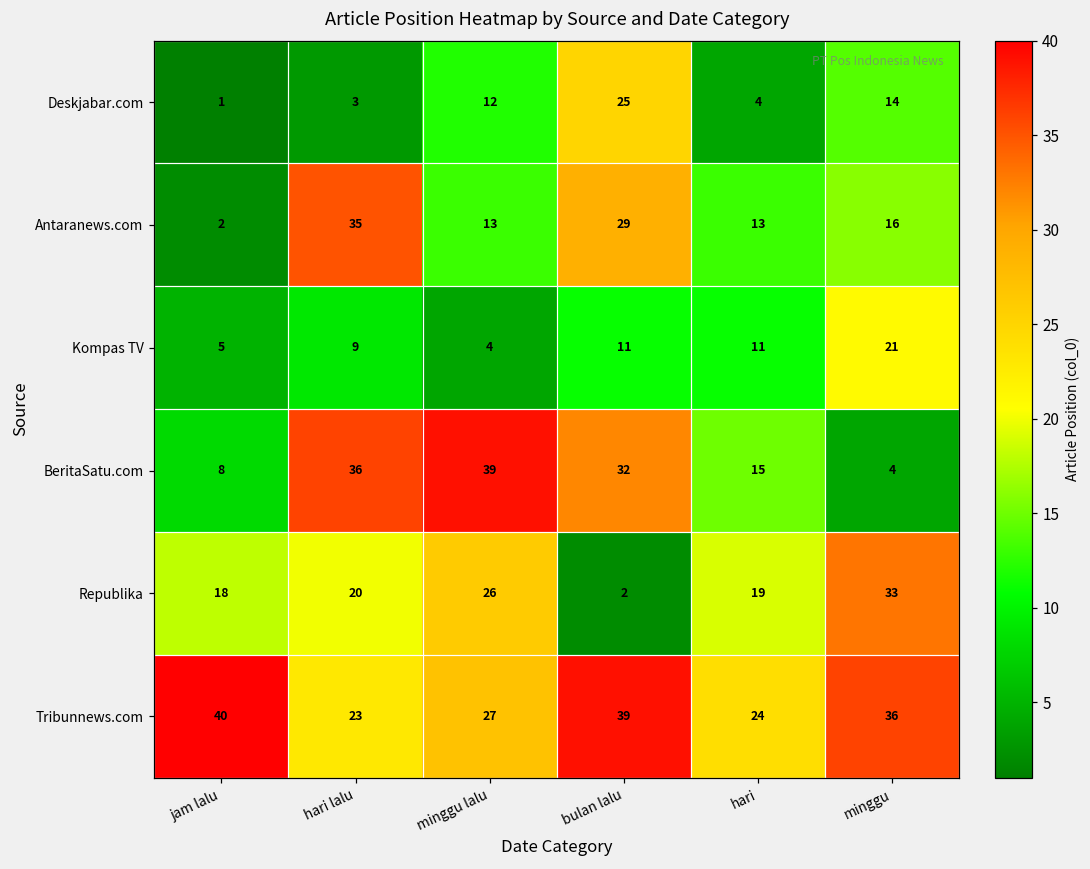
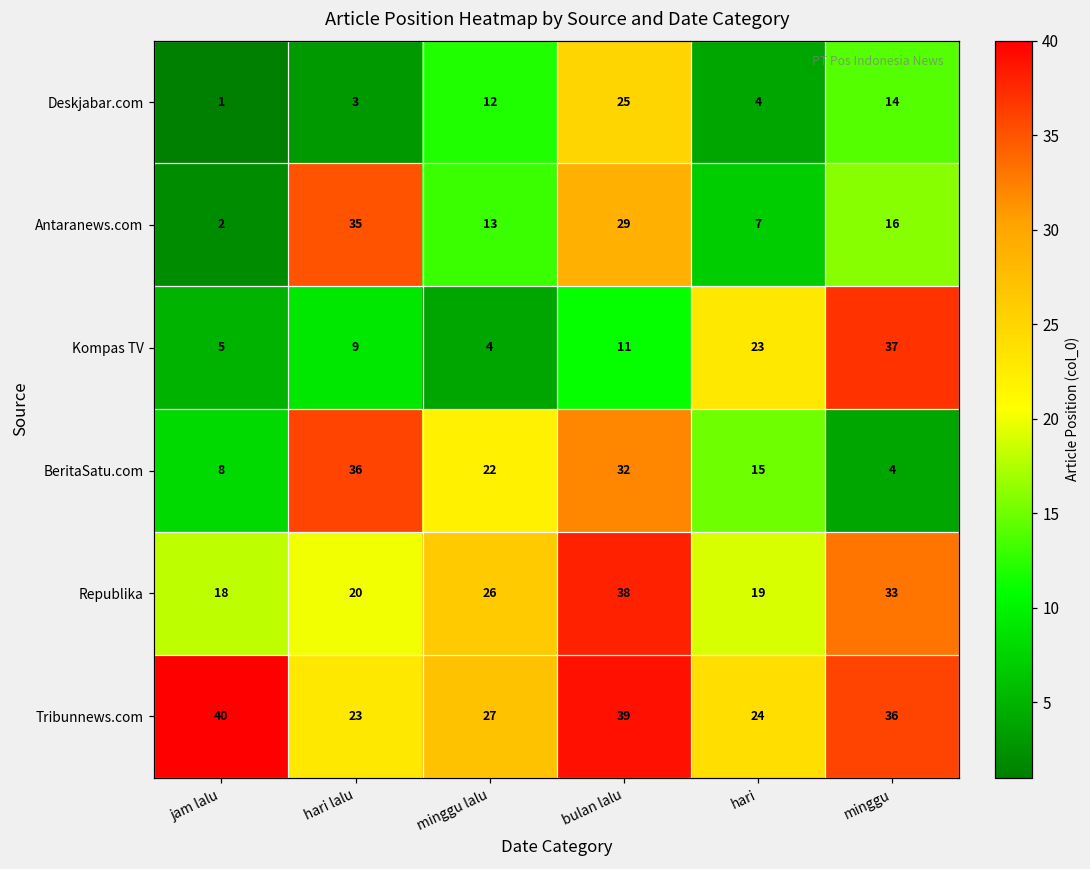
  {
    "Deskjabar.com": {
      "jam lalu": 1,
      "hari lalu": 3,
      "minggu lalu": 12,
      "bulan lalu": 25,
      "hari": 4
    },
    "Antaranews.com": {
      "jam lalu": 2,
      "hari lalu": 35,
      "minggu lalu": 13,
      "bulan lalu": 29,
-     "hari": 13,
+     "hari": 7,
      "minggu": 16
    },
    "Kompas TV": {
      "jam lalu": 5,
      "hari lalu": 9,
      "minggu lalu": 4,
      "bulan lalu": 11,
-     "hari": 11,
-     "minggu": 21
+     "hari": 23,
+     "minggu": 37
    },
    "BeritaSatu.com": {
      "jam lalu": 8,
      "hari lalu": 36,
-     "minggu lalu": 39,
+     "minggu lalu": 22,
      "bulan lalu": 32,
      "hari": 15,
      "minggu": 4
    },
    "Republika": {
      "jam lalu": 18,
      "hari lalu": 20,
      "minggu lalu": 26,
-     "bulan lalu": 2,
+     "bulan lalu": 38,
      "hari": 19,
      "minggu": 33
    },
    "Tribunnews.com": {
      "jam lalu": 40,
      "hari lalu": 23,
      "minggu lalu": 27,
      "bulan lalu": 39,
      "hari": 24,
      "minggu": 36
    }
  }
